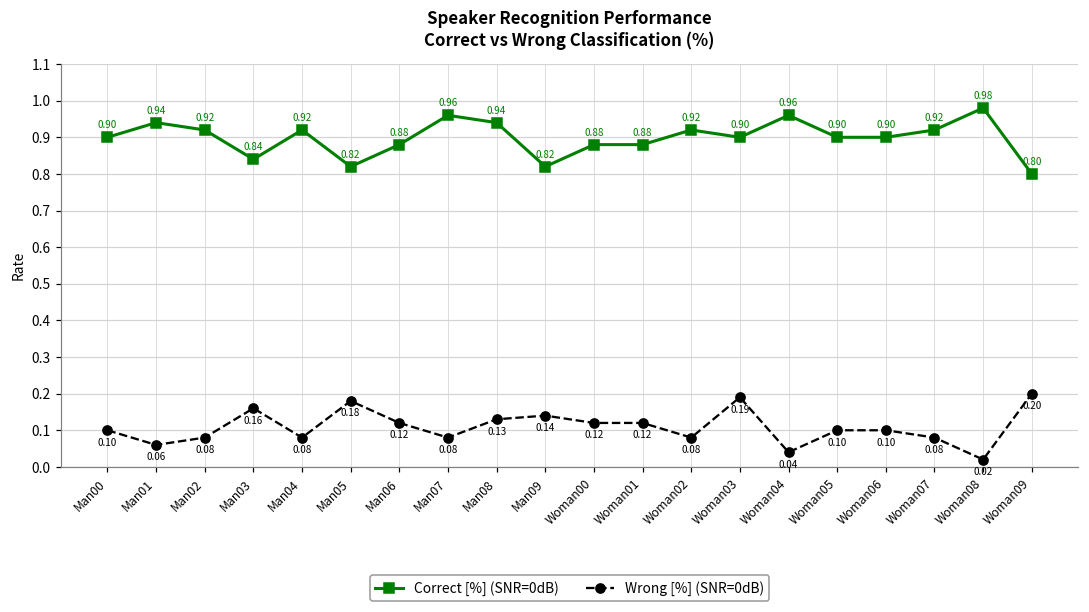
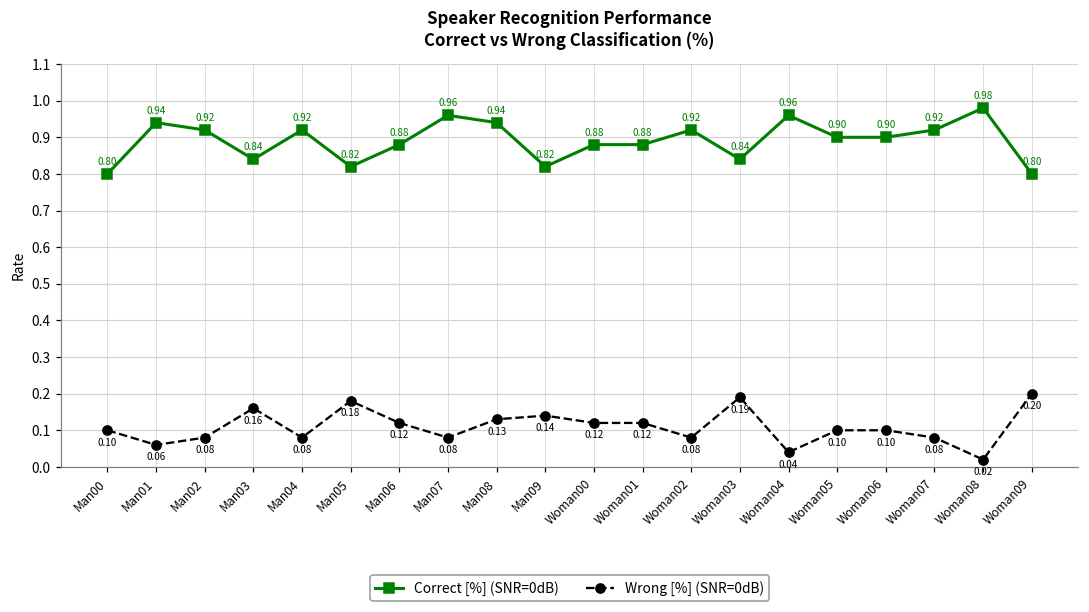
  {
    "Correct [%] (SNR=0dB)": {
-     "Man00": 0.90,
+     "Man00": 0.80,
      "Man01": 0.94,
      "Man02": 0.92,
      "Man03": 0.84,
      "Man04": 0.92,
      "Man05": 0.82,
      "Man06": 0.88,
      "Man07": 0.96,
      "Man08": 0.94,
      "Man09": 0.82,
      "Woman00": 0.88,
      "Woman01": 0.88,
      "Woman02": 0.92,
-     "Woman03": 0.90,
+     "Woman03": 0.84,
      "Woman04": 0.96,
      "Woman05": 0.90,
      "Woman06": 0.90,
      "Woman07": 0.92,
      "Woman08": 0.98,
      "Woman09": 0.80
    },
    "Wrong [%] (SNR=0dB)": {
      "Man00": 0.10,
      "Man01": 0.06,
      "Man02": 0.08,
      "Man03": 0.16,
      "Man04": 0.08,
      "Man05": 0.18,
      "Man06": 0.12,
      "Man07": 0.08,
      "Man08": 0.13,
      "Man09": 0.14,
      "Woman00": 0.12,
      "Woman01": 0.12,
      "Woman02": 0.08,
      "Woman03": 0.19,
      "Woman04": 0.04,
      "Woman05": 0.10,
      "Woman06": 0.10,
      "Woman07": 0.08,
      "Woman08": 0.02,
      "Woman09": 0.20
    }
  }
